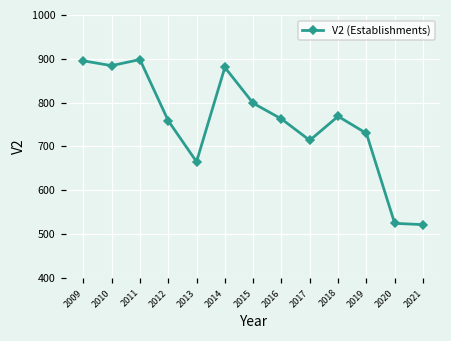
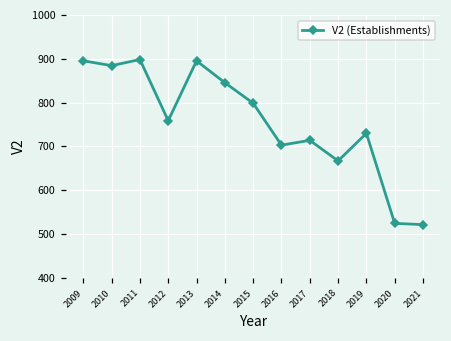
  {
    "2009": 900,
    "2010": 890,
    "2011": 900,
    "2012": 760,
-   "2013": 670,
-   "2014": 880,
+   "2013": 900,
+   "2014": 850,
    "2015": 800,
-   "2016": 760,
+   "2016": 700,
    "2017": 710,
-   "2018": 770,
+   "2018": 670,
    "2019": 730,
    "2020": 520,
    "2021": 520
  }
